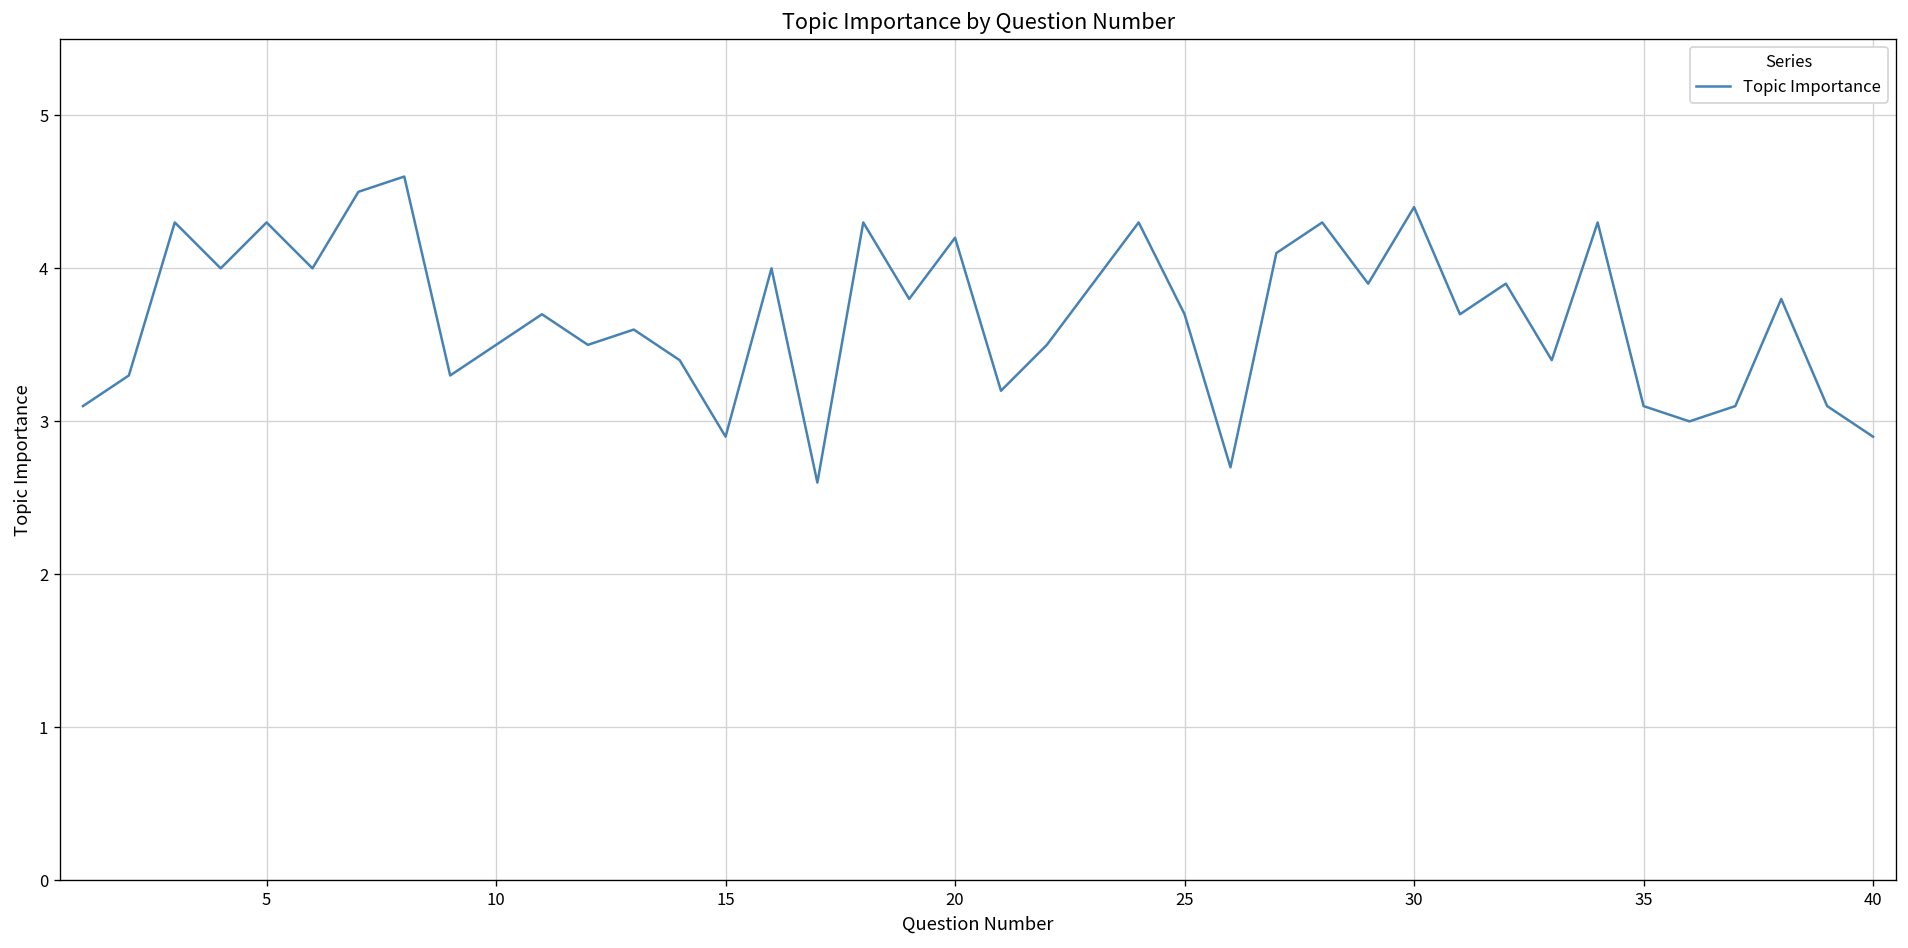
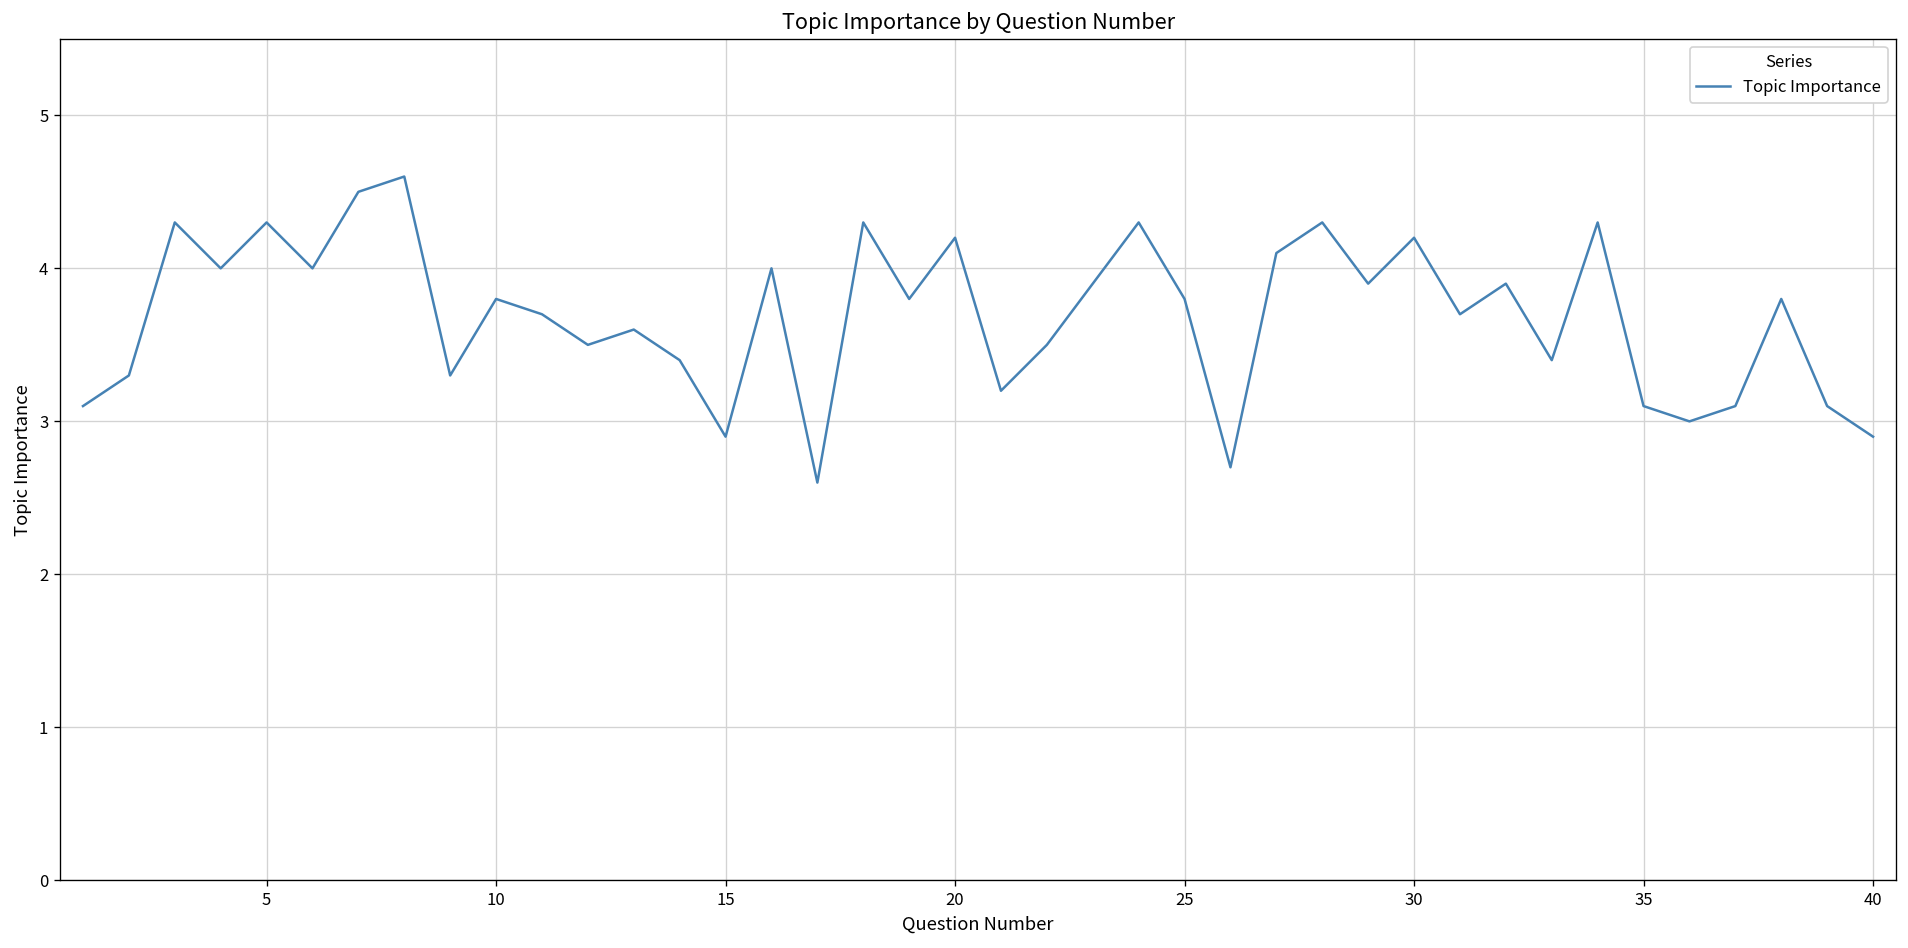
  {
    "5": 4.3,
-   "10": 3.5,
+   "10": 3.8,
    "15": 2.9,
    "20": 4.2,
-   "25": 3.7,
-   "30": 4.4,
+   "25": 3.8,
+   "30": 4.2,
    "35": 3.1,
    "40": 2.9
  }
